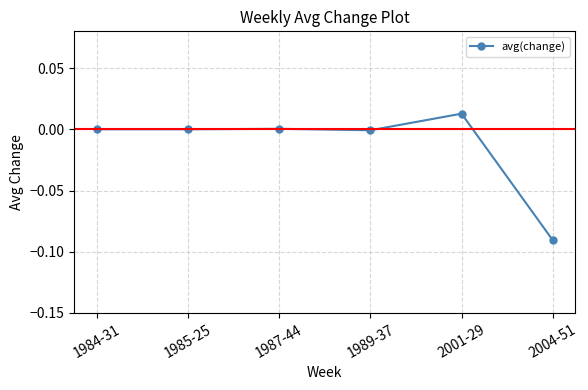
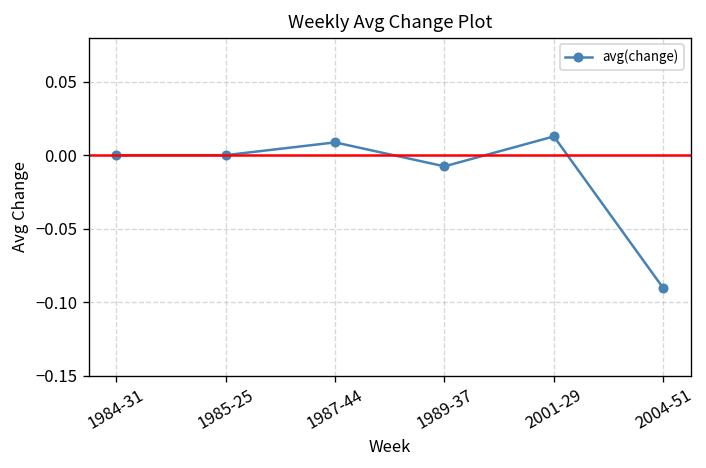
  {
    "1984-31": 0.000,
    "1985-25": 0.000,
-   "1987-44": 0.000,
-   "1989-37": -0.001,
+   "1987-44": 0.009,
+   "1989-37": -0.008,
    "2001-29": 0.013,
    "2004-51": -0.091
  }
